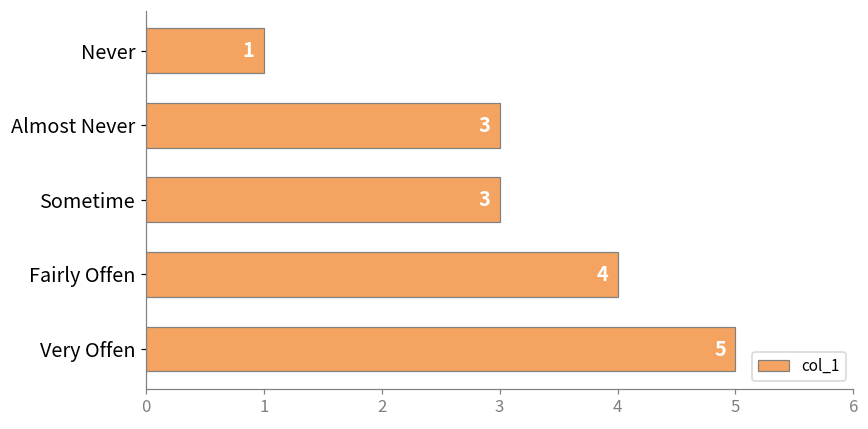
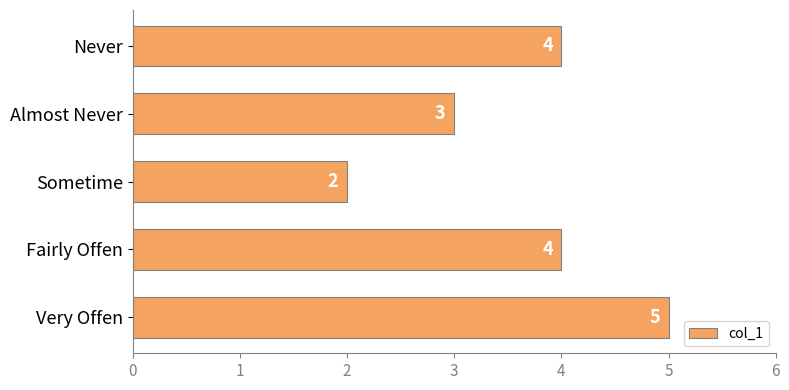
  {
-   "Never": 1,
+   "Never": 4,
    "Almost Never": 3,
-   "Sometime": 3,
+   "Sometime": 2,
    "Fairly Offen": 4,
    "Very Offen": 5
  }
